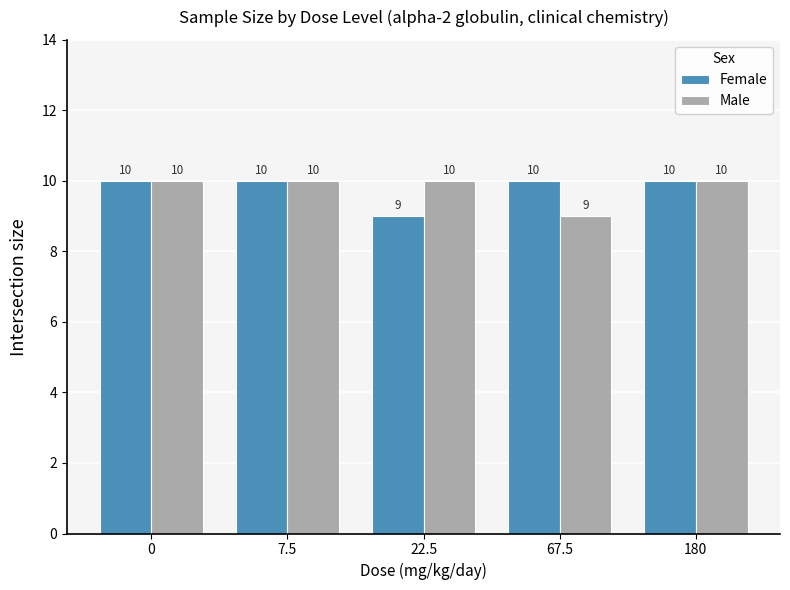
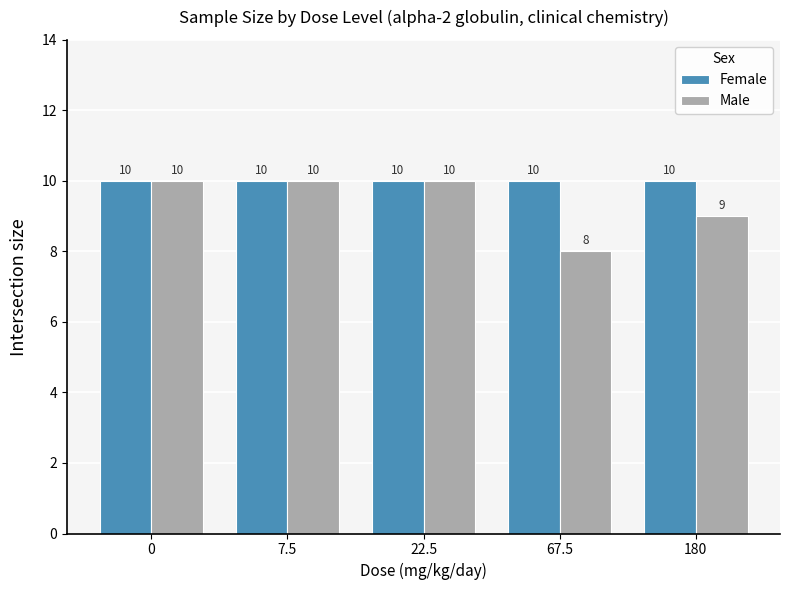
  {
    "Female": {
      "0": 10,
      "7.5": 10,
-     "22.5": 9,
+     "22.5": 10,
      "67.5": 10,
      "180": 10
    },
    "Male": {
      "0": 10,
      "7.5": 10,
      "22.5": 10,
-     "67.5": 9,
-     "180": 10
+     "67.5": 8,
+     "180": 9
    }
  }
